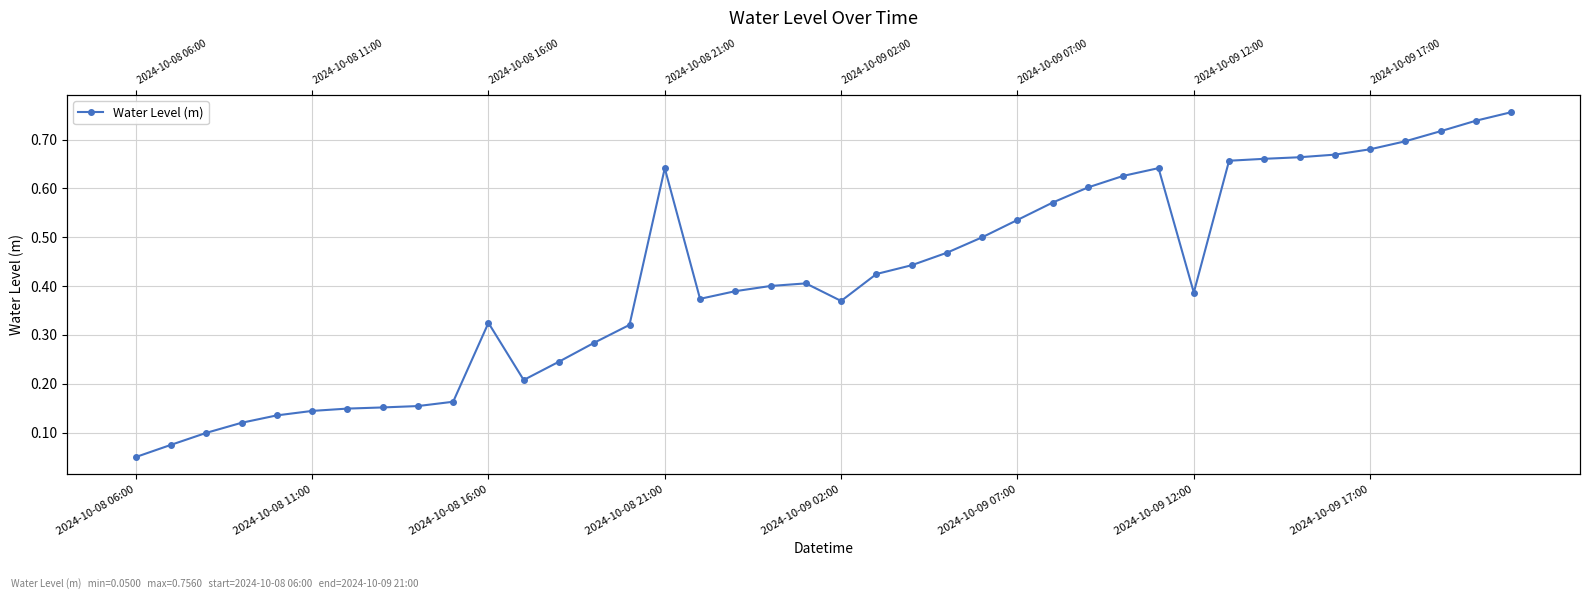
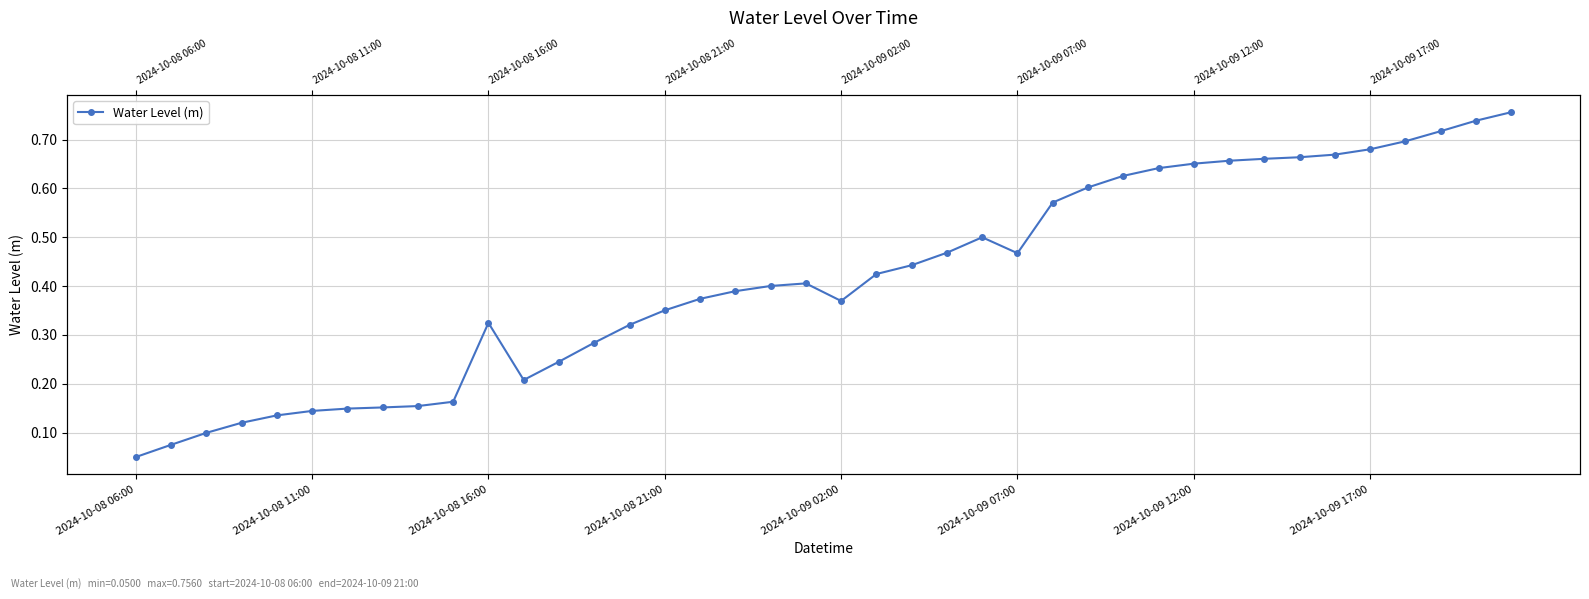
  {
    "2024-10-08 06:00": 0.05,
    "2024-10-08 11:00": 0.14,
    "2024-10-08 16:00": 0.32,
-   "2024-10-08 21:00": 0.64,
+   "2024-10-08 21:00": 0.35,
    "2024-10-09 02:00": 0.37,
-   "2024-10-09 07:00": 0.54,
-   "2024-10-09 12:00": 0.39,
+   "2024-10-09 07:00": 0.47,
+   "2024-10-09 12:00": 0.65,
    "2024-10-09 17:00": 0.68
  }
